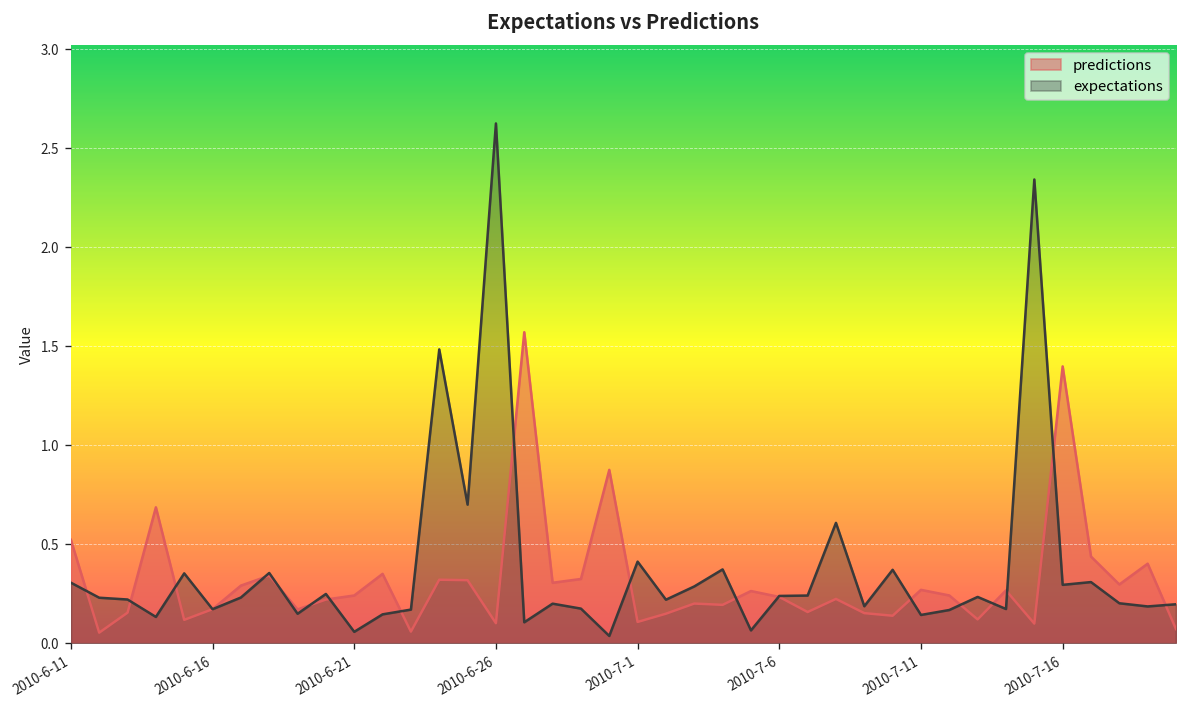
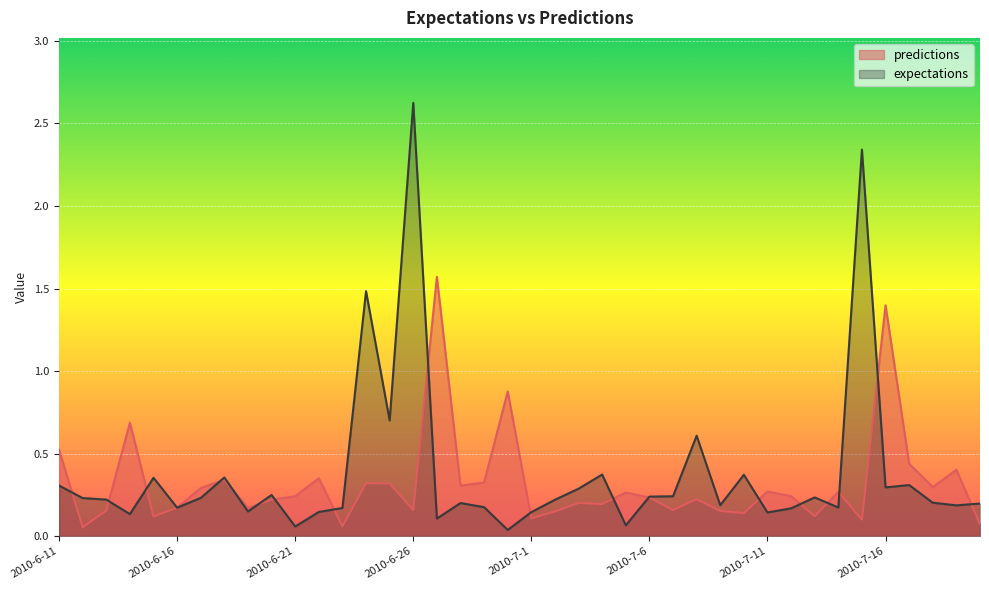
  {
    "predictions": {
      "2010-6-11": 0.52,
      "2010-6-21": 0.24,
-     "2010-6-26": 0.10,
+     "2010-6-26": 0.16,
      "2010-7-1": 0.11,
      "2010-7-11": 0.27,
      "2010-7-16": 1.40
    },
    "expectations": {
      "2010-6-11": 0.31,
      "2010-6-21": 0.06,
      "2010-6-26": 2.63,
-     "2010-7-1": 0.41,
+     "2010-7-1": 0.15,
      "2010-7-11": 0.14,
      "2010-7-16": 0.29
    }
  }
